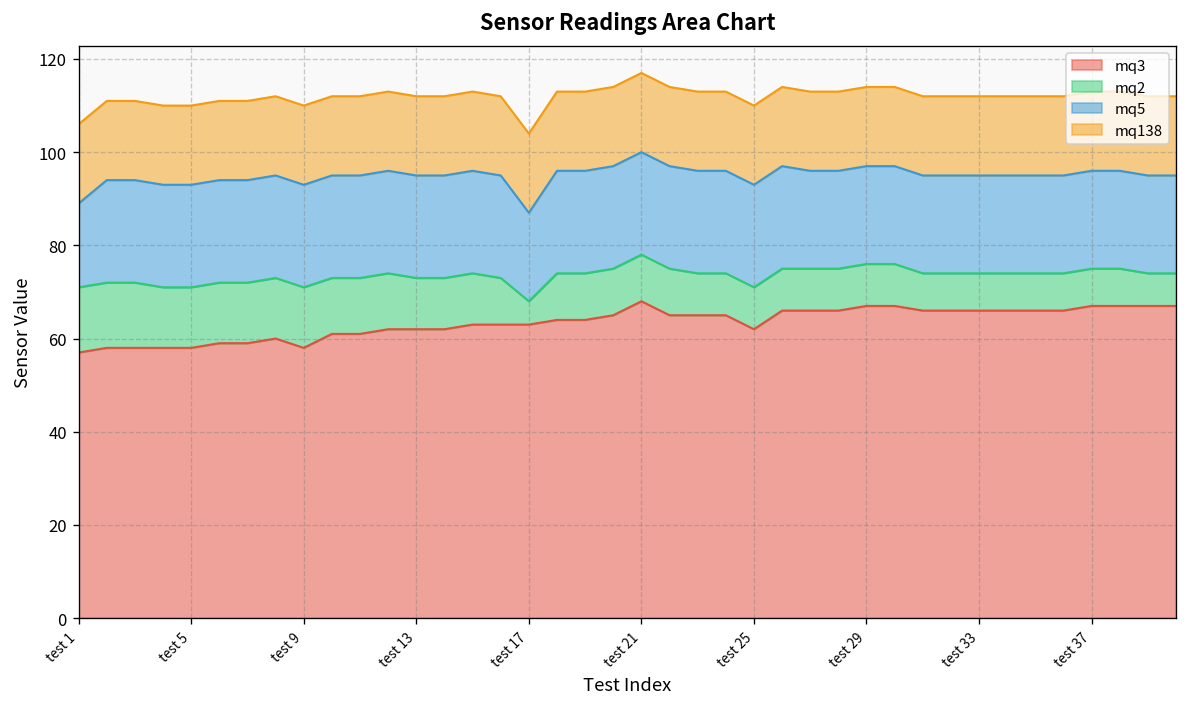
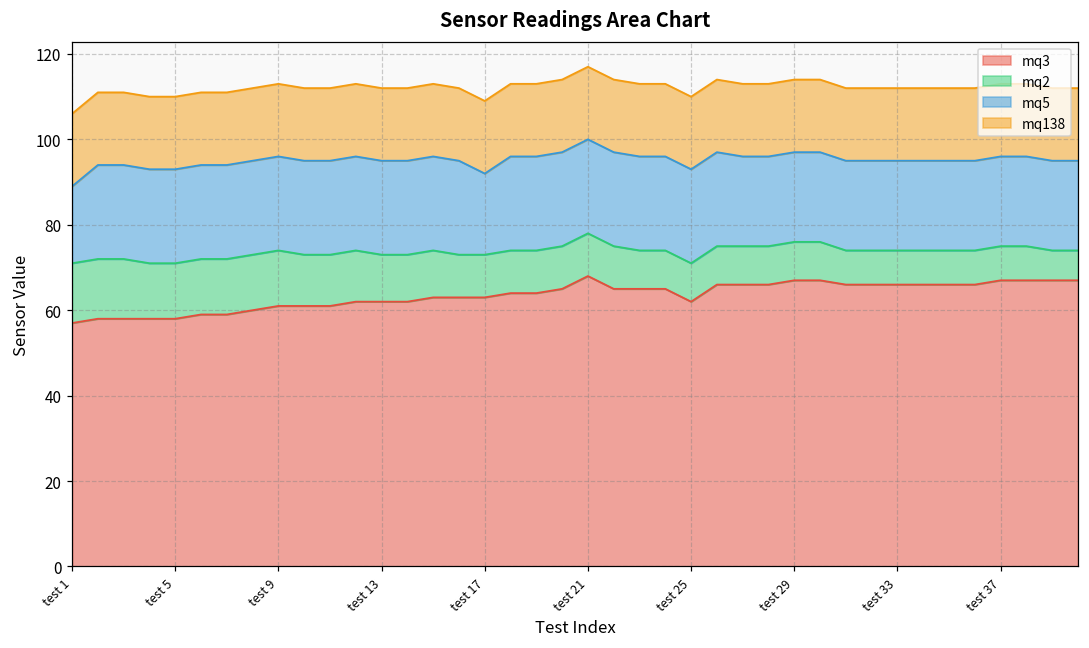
  {
    "mq3": {
      "test 1": 57,
      "test 5": 58,
-     "test 9": 58,
+     "test 9": 61,
      "test 13": 62,
      "test 17": 63,
      "test 21": 68,
      "test 25": 62,
      "test 29": 67,
      "test 33": 66,
      "test 37": 67
    },
    "mq2": {
      "test 1": 14,
      "test 5": 13,
      "test 9": 13,
      "test 13": 11,
-     "test 17": 5,
+     "test 17": 10,
      "test 21": 10,
      "test 25": 9,
      "test 29": 9,
      "test 33": 8,
      "test 37": 8
    },
    "mq5": {
      "test 1": 18,
      "test 5": 22,
      "test 9": 22,
      "test 13": 22,
      "test 17": 19,
      "test 21": 22,
      "test 25": 22,
      "test 29": 21,
      "test 33": 21,
      "test 37": 21
    },
    "mq138": {
      "test 1": 17,
      "test 5": 17,
      "test 9": 17,
      "test 13": 17,
      "test 17": 17,
      "test 21": 17,
      "test 25": 17,
      "test 29": 17,
      "test 33": 17
    }
  }
